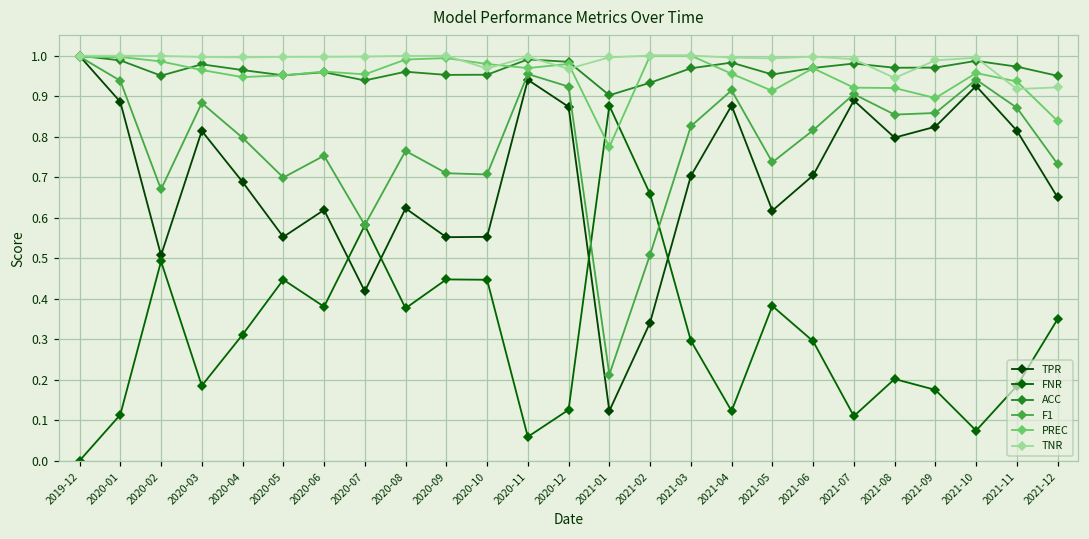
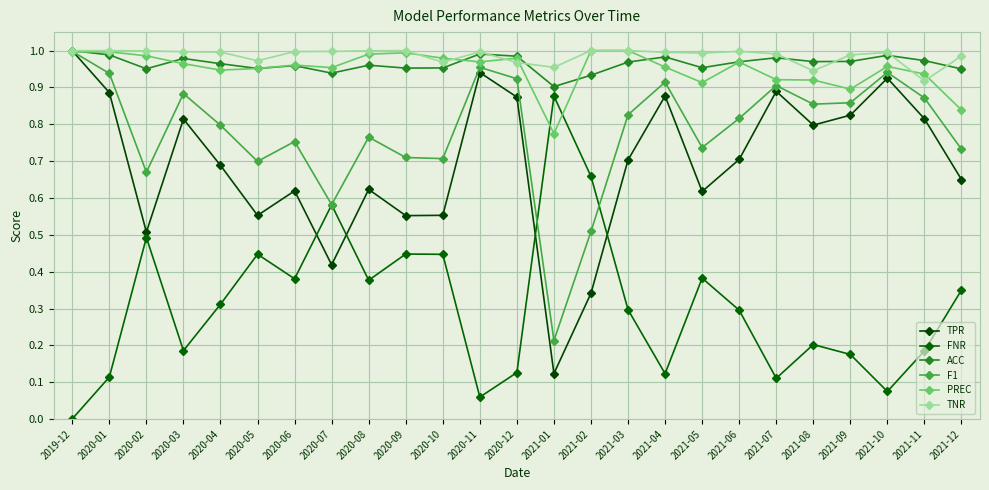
  {
    "TNR": {
      "2020-02": 1.00,
      "2020-03": 1.00,
      "2020-04": 1.00,
-     "2020-05": 1.00,
+     "2020-05": 0.97,
      "2020-06": 1.00,
      "2020-07": 1.00,
      "2020-08": 1.00,
      "2020-10": 0.97,
      "2020-12": 0.97,
-     "2021-01": 1.00,
+     "2021-01": 0.95,
      "2021-04": 1.00,
      "2021-05": 0.99,
      "2021-06": 1.00,
      "2021-07": 0.99,
      "2021-08": 0.94,
      "2021-09": 0.99,
      "2021-10": 0.99,
      "2021-11": 0.92,
-     "2021-12": 0.92
+     "2021-12": 0.99
    }
  }
